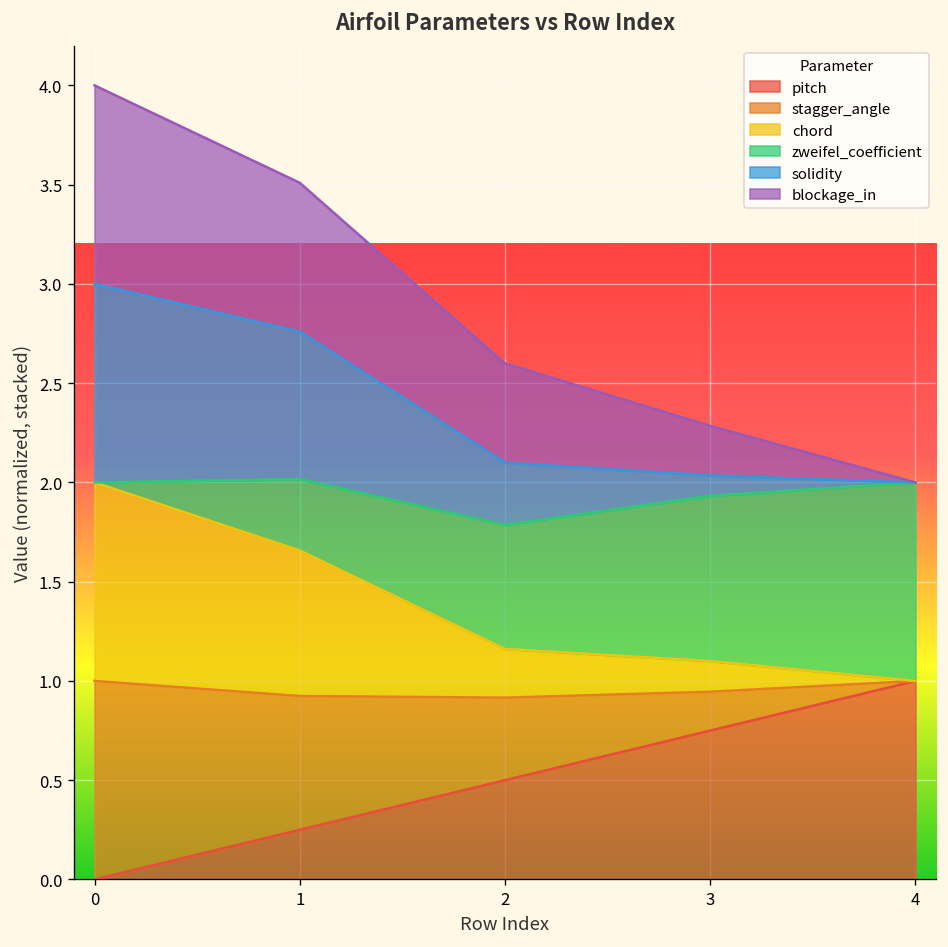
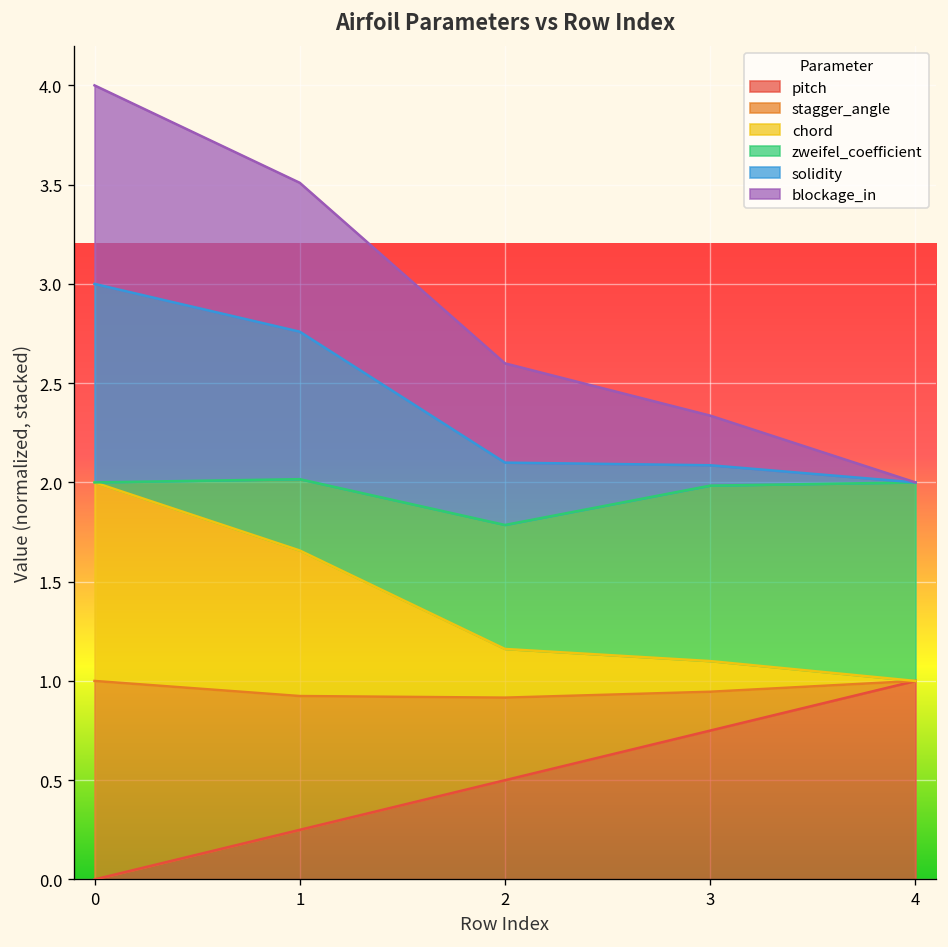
  {
    "chord": {
      "1": 0.73,
      "2": 0.25,
      "3": 0.15
    },
    "zweifel_coefficient": {
      "1": 0.36,
      "2": 0.62,
-     "3": 0.83
+     "3": 0.88
    },
    "solidity": {
      "0": 1.00,
      "1": 0.74,
      "2": 0.31,
      "3": 0.10
    },
    "blockage_in": {
      "0": 1.00,
      "1": 0.75,
      "2": 0.50,
      "3": 0.25
    }
  }
